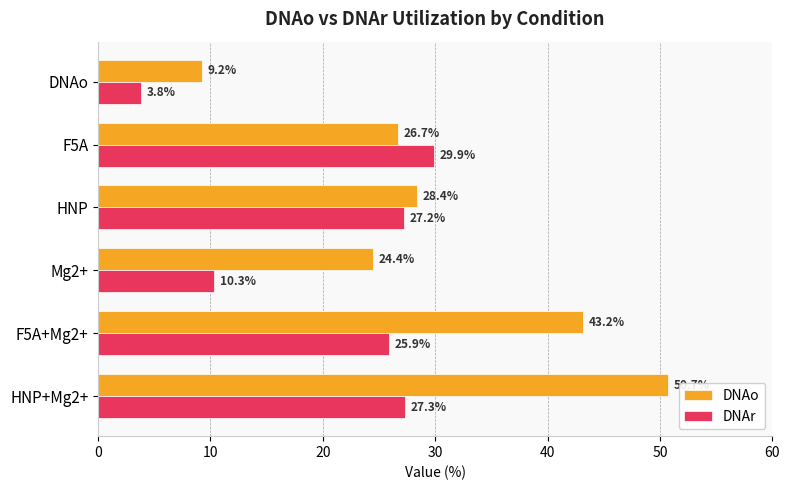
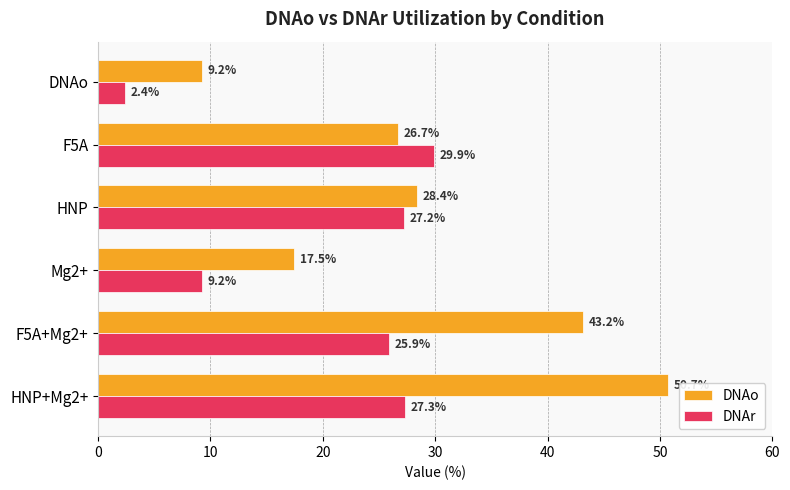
  {
    "DNAo": {
      "DNAo": "9.2%",
      "F5A": "26.7%",
      "HNP": "28.4%",
-     "Mg2+": "24.4%",
+     "Mg2+": "17.5%",
      "F5A+Mg2+": "43.2%"
    },
    "DNAr": {
-     "DNAo": "3.8%",
+     "DNAo": "2.4%",
      "F5A": "29.9%",
      "HNP": "27.2%",
-     "Mg2+": "10.3%",
+     "Mg2+": "9.2%",
      "F5A+Mg2+": "25.9%",
      "HNP+Mg2+": "27.3%"
    }
  }
